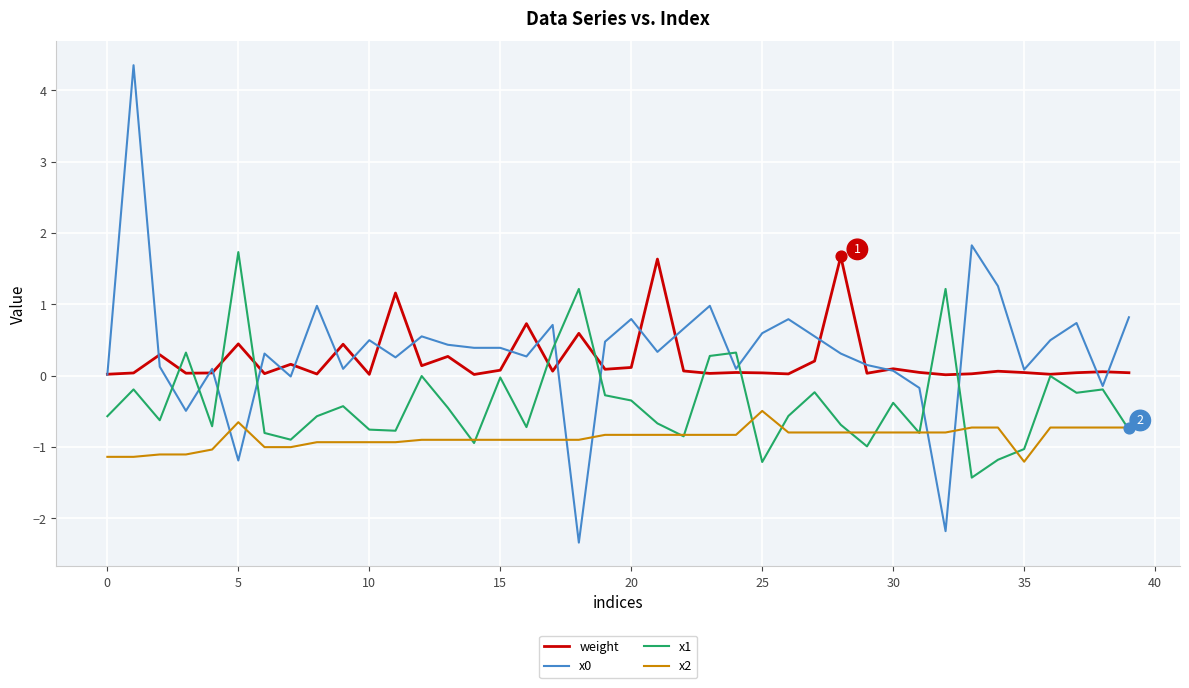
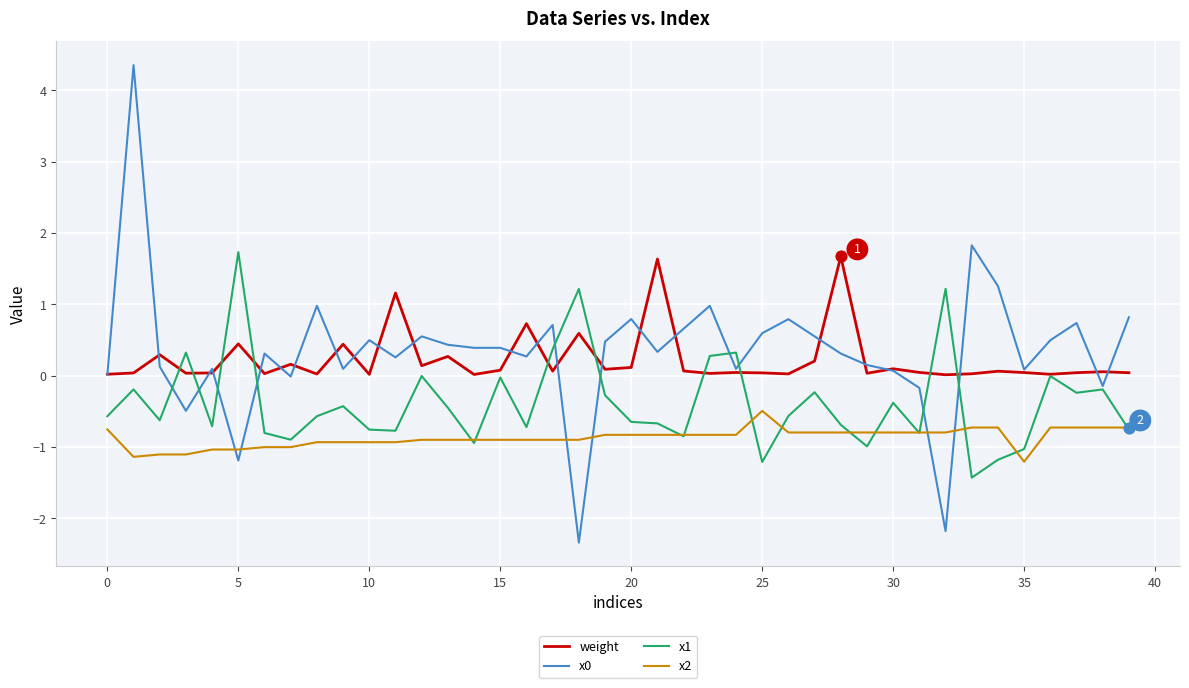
  {
    "x1": {
      "0": -0.6,
      "5": 1.7,
      "10": -0.8,
      "15": 0.0,
-     "20": -0.3,
+     "20": -0.6,
      "25": -1.2,
      "30": -0.4,
      "35": -1.0
    },
    "x2": {
-     "0": -1.1,
-     "5": -0.7,
+     "0": -0.8,
+     "5": -1.0,
      "10": -0.9,
      "15": -0.9,
      "20": -0.8,
      "25": -0.5,
      "30": -0.8,
      "35": -1.2
    }
  }
